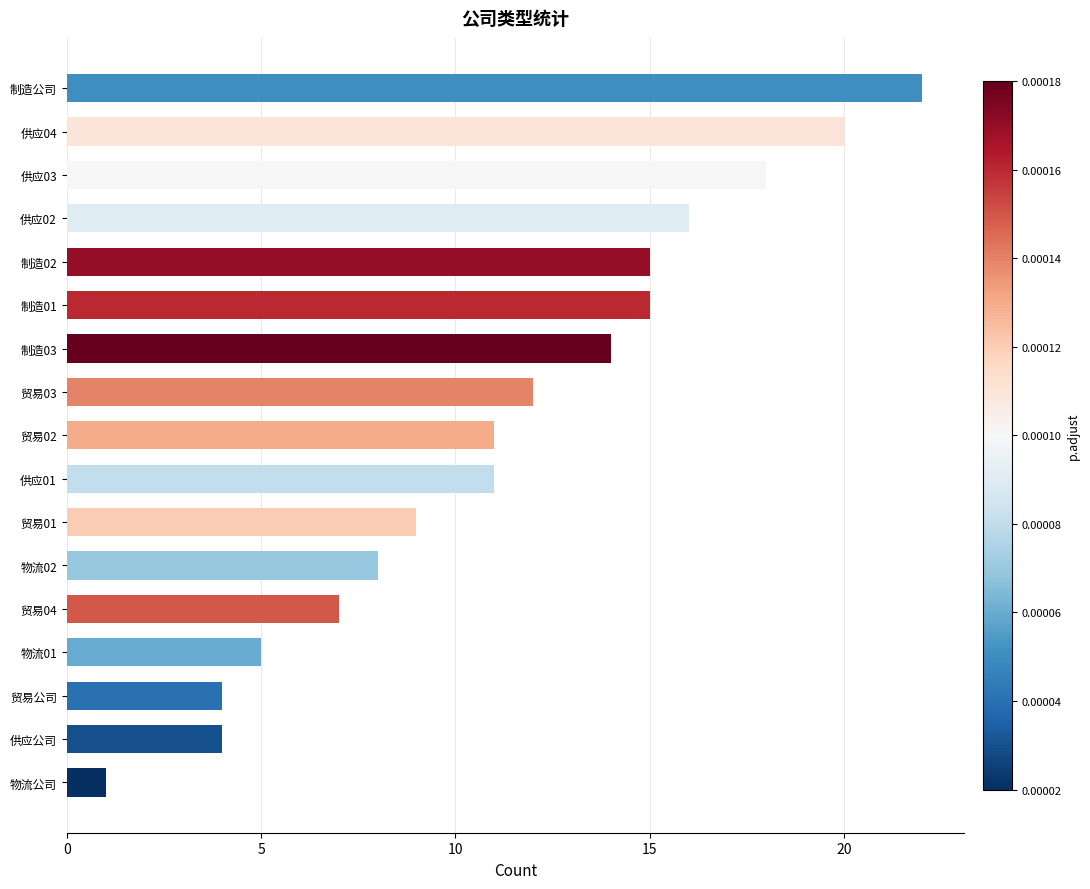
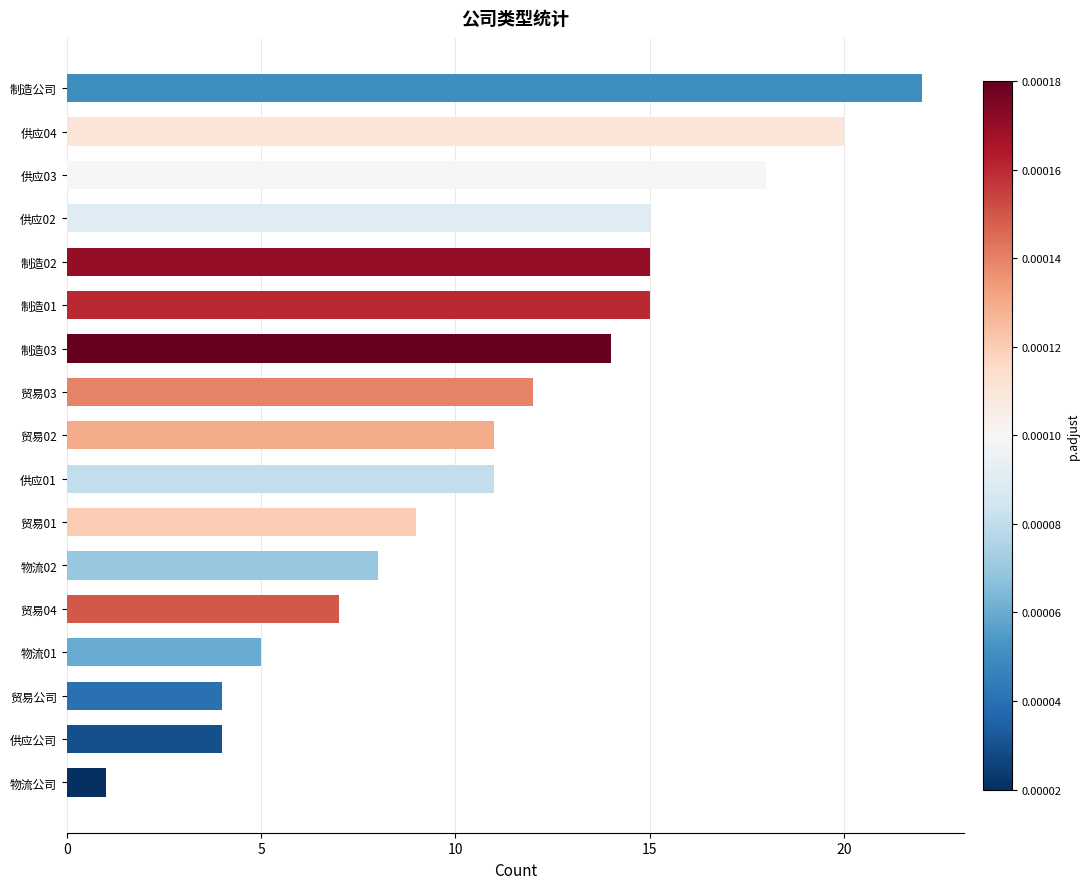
  {
    "制造公司": 22,
    "供应04": 20,
    "供应03": 18,
-   "供应02": 16,
+   "供应02": 15,
    "制造02": 15,
    "制造01": 15,
    "制造03": 14,
    "贸易03": 12,
    "贸易02": 11,
    "供应01": 11,
    "贸易01": 9,
    "物流02": 8,
    "贸易04": 7,
    "物流01": 5,
    "贸易公司": 4,
    "供应公司": 4,
    "物流公司": 1
  }
